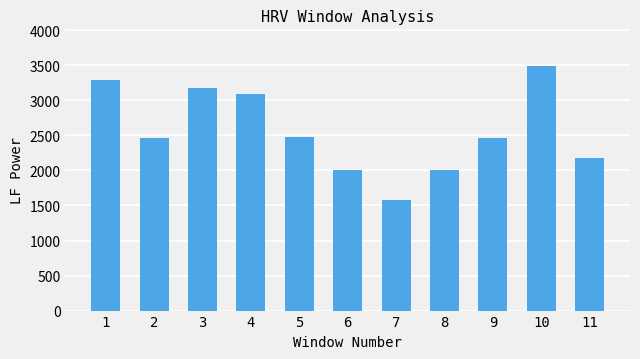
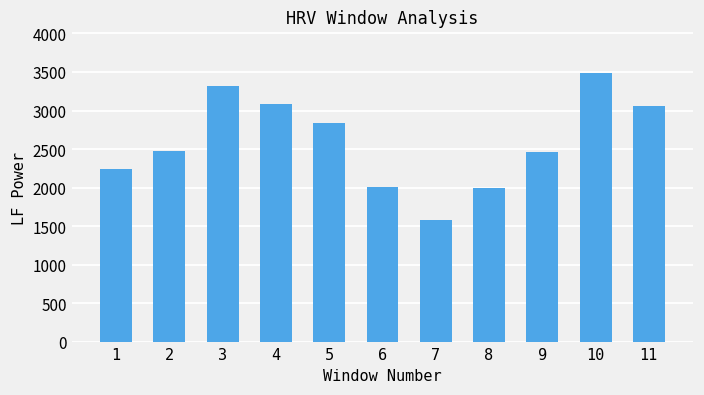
  {
-   "1": 3300,
+   "1": 2200,
    "2": 2500,
-   "3": 3200,
+   "3": 3300,
    "4": 3100,
-   "5": 2500,
+   "5": 2800,
    "6": 2000,
    "7": 1600,
    "8": 2000,
    "9": 2500,
    "10": 3500,
-   "11": 2200
+   "11": 3100
  }
